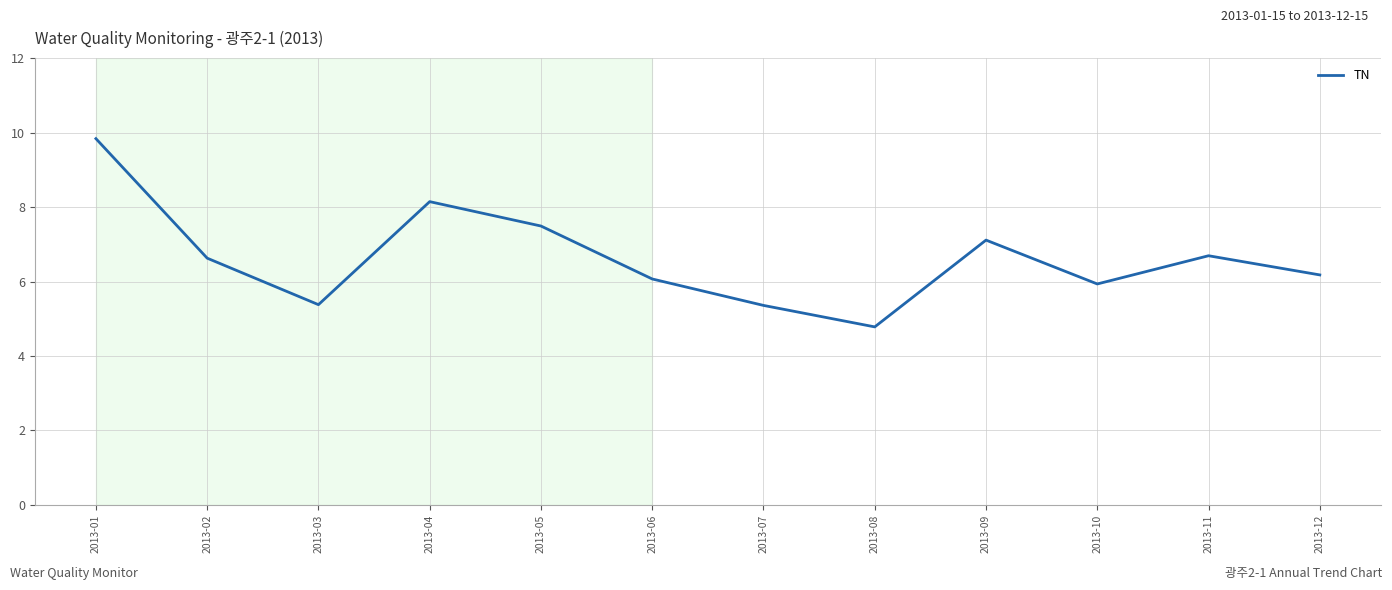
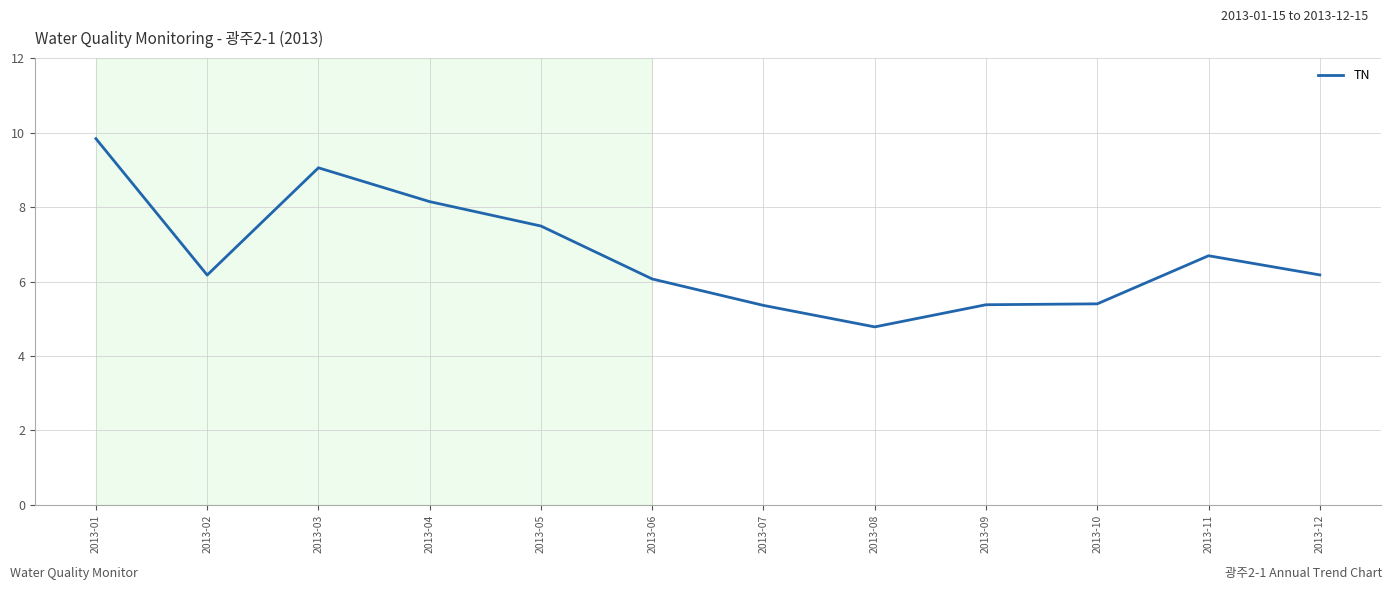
  {
    "2013-01": 9.8,
-   "2013-02": 6.6,
-   "2013-03": 5.4,
+   "2013-02": 6.2,
+   "2013-03": 9.1,
    "2013-04": 8.1,
    "2013-05": 7.5,
    "2013-06": 6.1,
    "2013-07": 5.4,
    "2013-08": 4.8,
-   "2013-09": 7.1,
-   "2013-10": 5.9,
+   "2013-09": 5.4,
+   "2013-10": 5.4,
    "2013-11": 6.7,
    "2013-12": 6.2
  }
